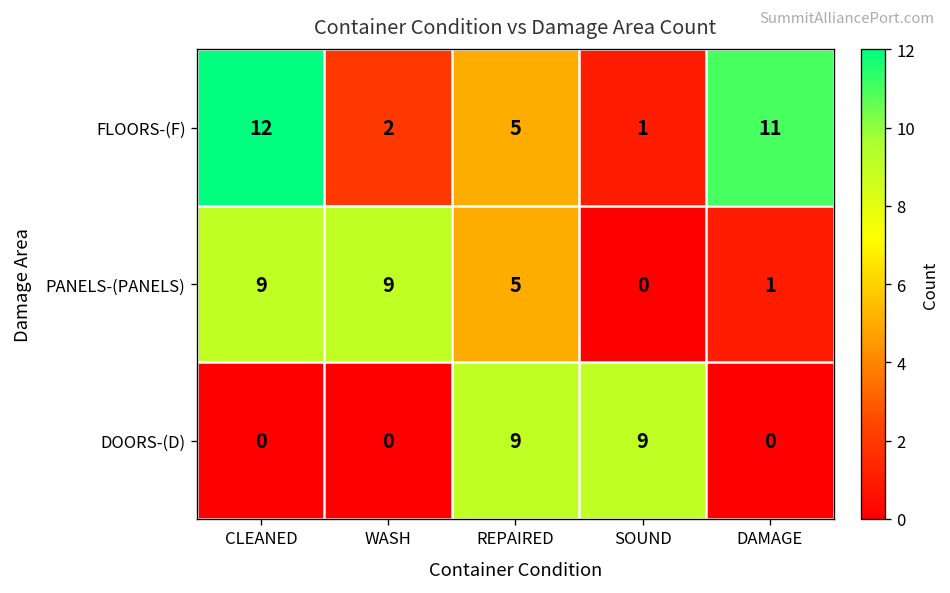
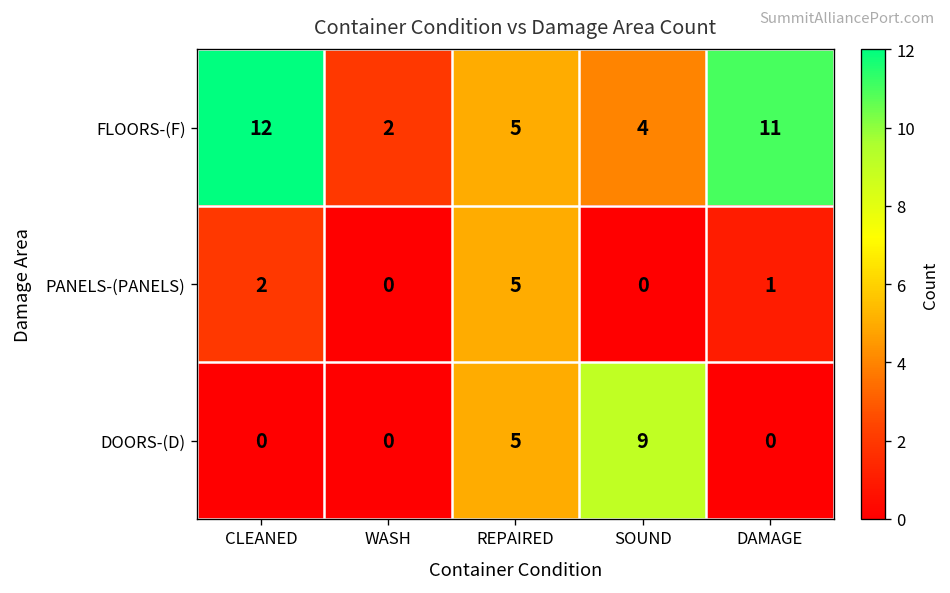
  {
    "FLOORS-(F)": {
      "CLEANED": 12,
      "WASH": 2,
      "REPAIRED": 5,
-     "SOUND": 1,
+     "SOUND": 4,
      "DAMAGE": 11
    },
    "PANELS-(PANELS)": {
-     "CLEANED": 9,
-     "WASH": 9,
+     "CLEANED": 2,
+     "WASH": 0,
      "REPAIRED": 5,
      "SOUND": 0,
      "DAMAGE": 1
    },
    "DOORS-(D)": {
      "CLEANED": 0,
      "WASH": 0,
-     "REPAIRED": 9,
+     "REPAIRED": 5,
      "SOUND": 9,
      "DAMAGE": 0
    }
  }
